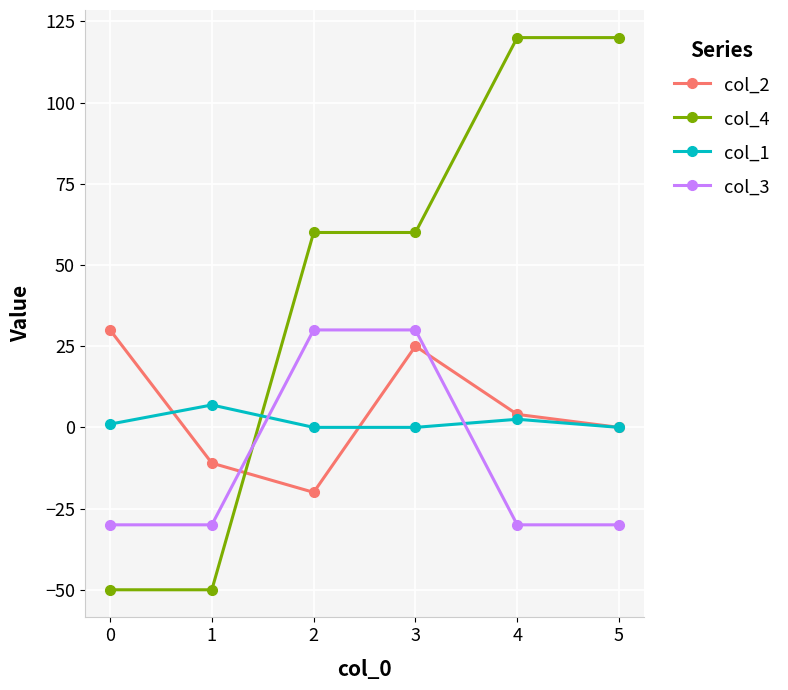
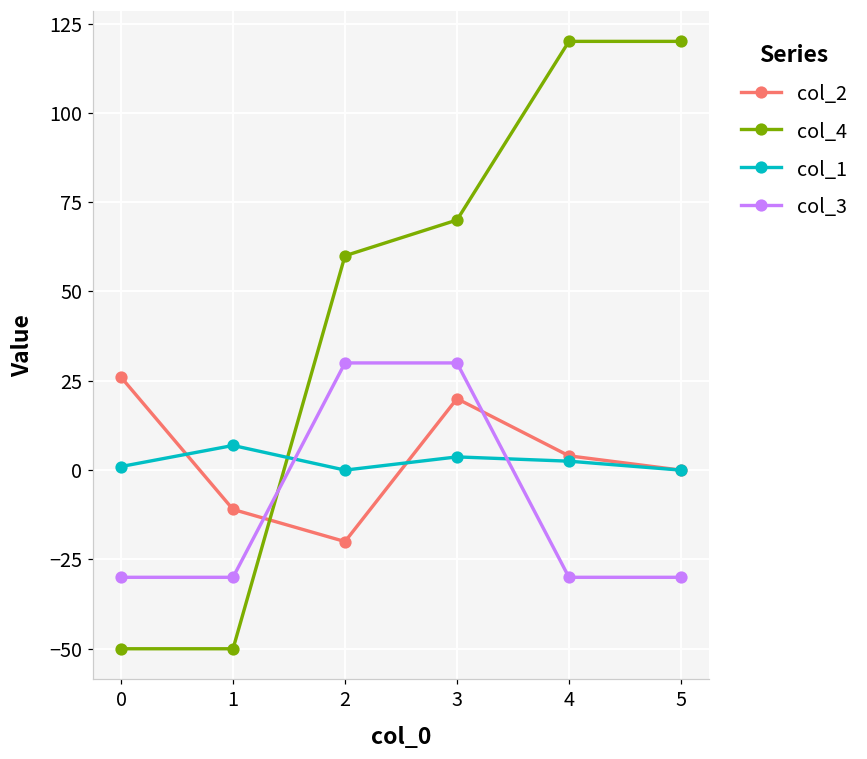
  {
    "col_2": {
-     "0": 30,
+     "0": 26,
      "1": -11,
      "2": -20,
-     "3": 25,
+     "3": 20,
      "4": 4
    },
    "col_4": {
      "0": -50,
      "1": -50,
      "2": 60,
-     "3": 60,
+     "3": 70,
      "4": 120,
      "5": 120
    },
    "col_1": {
      "0": 1,
      "1": 7,
      "2": 0,
-     "3": 0,
+     "3": 4,
      "4": 3
    },
    "col_3": {
      "0": -30,
      "1": -30,
      "2": 30,
      "3": 30,
      "4": -30,
      "5": -30
    }
  }
